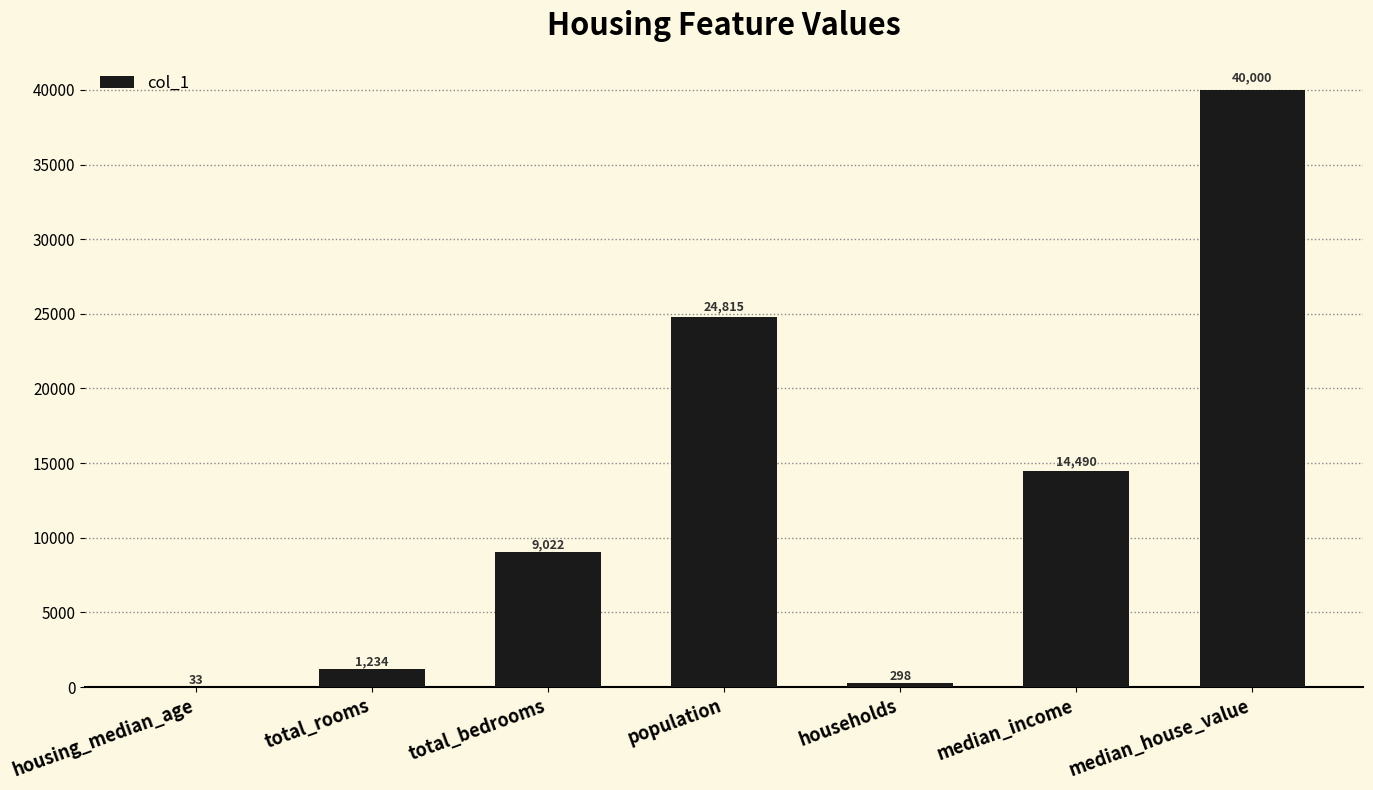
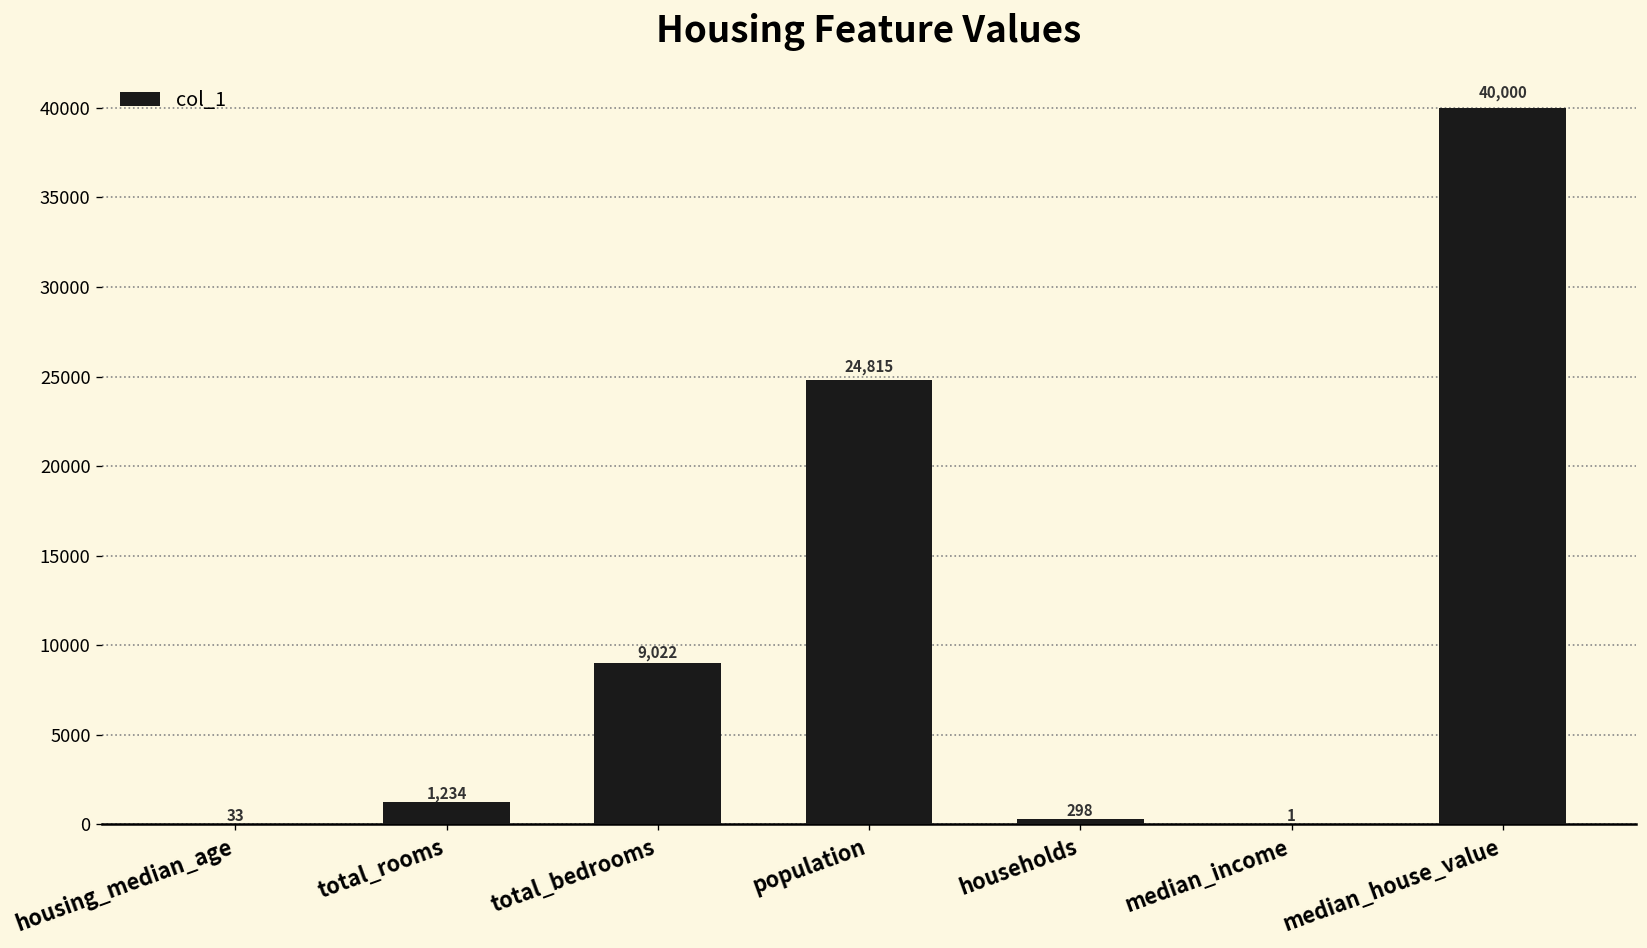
  {
    "housing_median_age": "33",
    "total_rooms": "1,234",
    "total_bedrooms": "9,022",
    "population": "24,815",
    "households": "298",
-   "median_income": "14,490",
+   "median_income": "1",
    "median_house_value": "40,000"
  }
